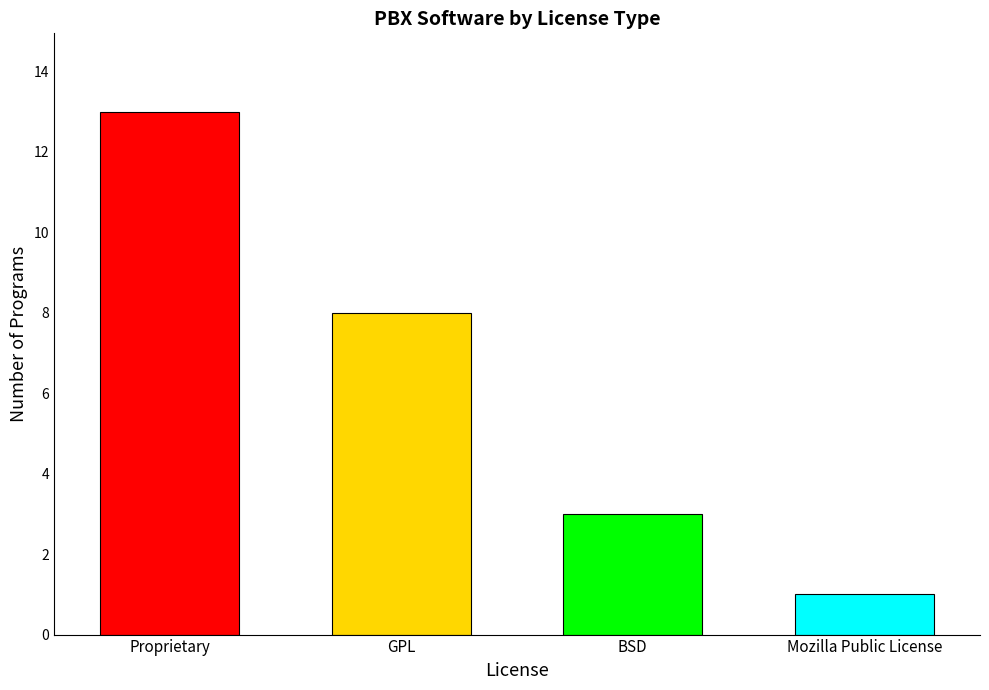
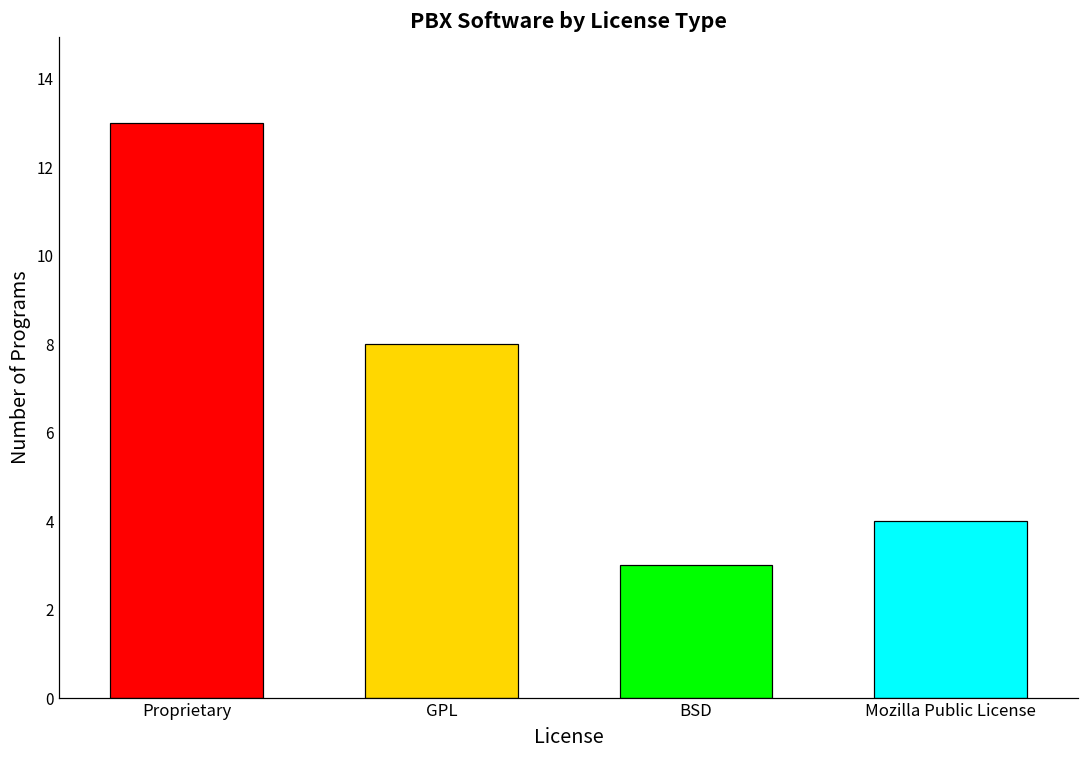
  {
    "Proprietary": 13,
    "GPL": 8,
    "BSD": 3,
-   "Mozilla Public License": 1
+   "Mozilla Public License": 4
  }
